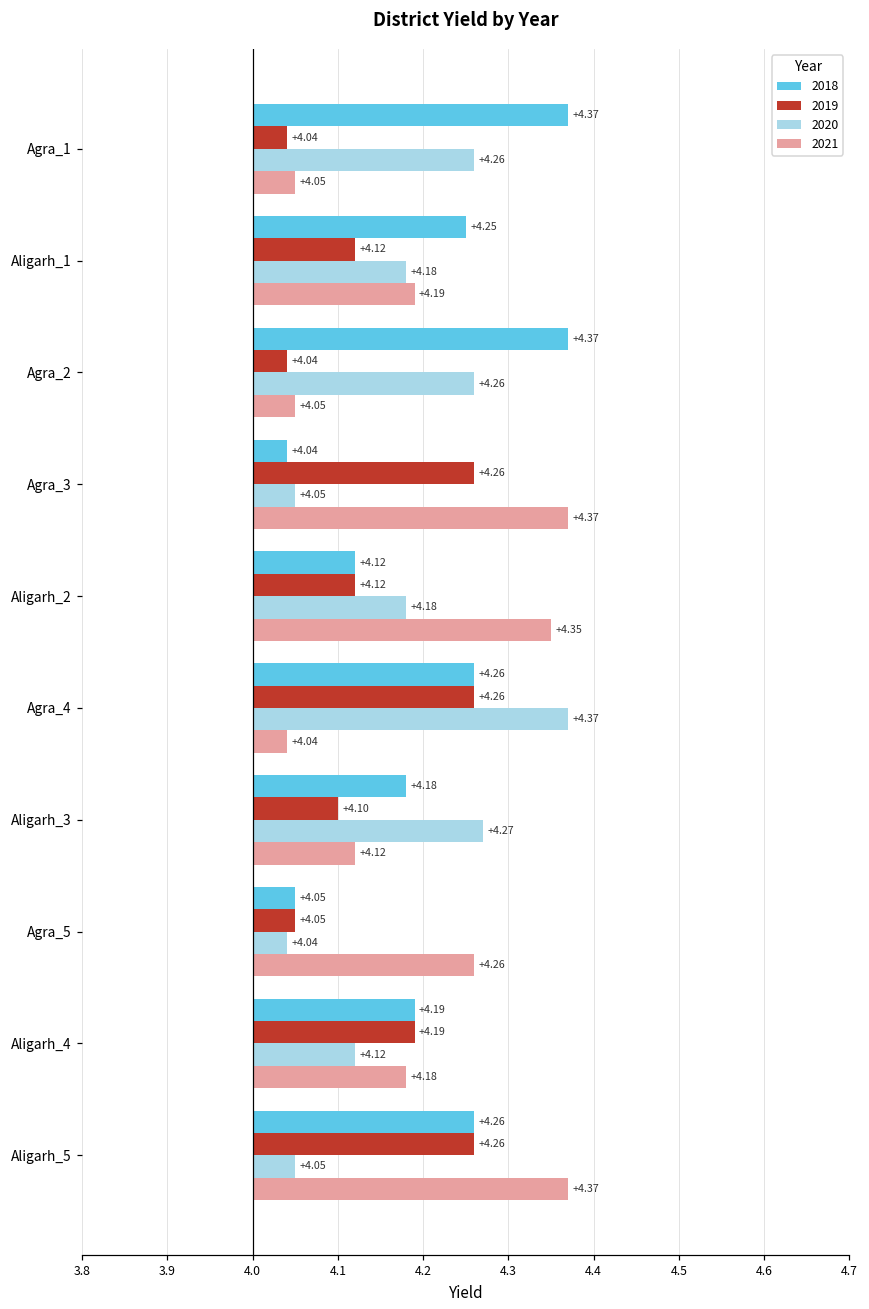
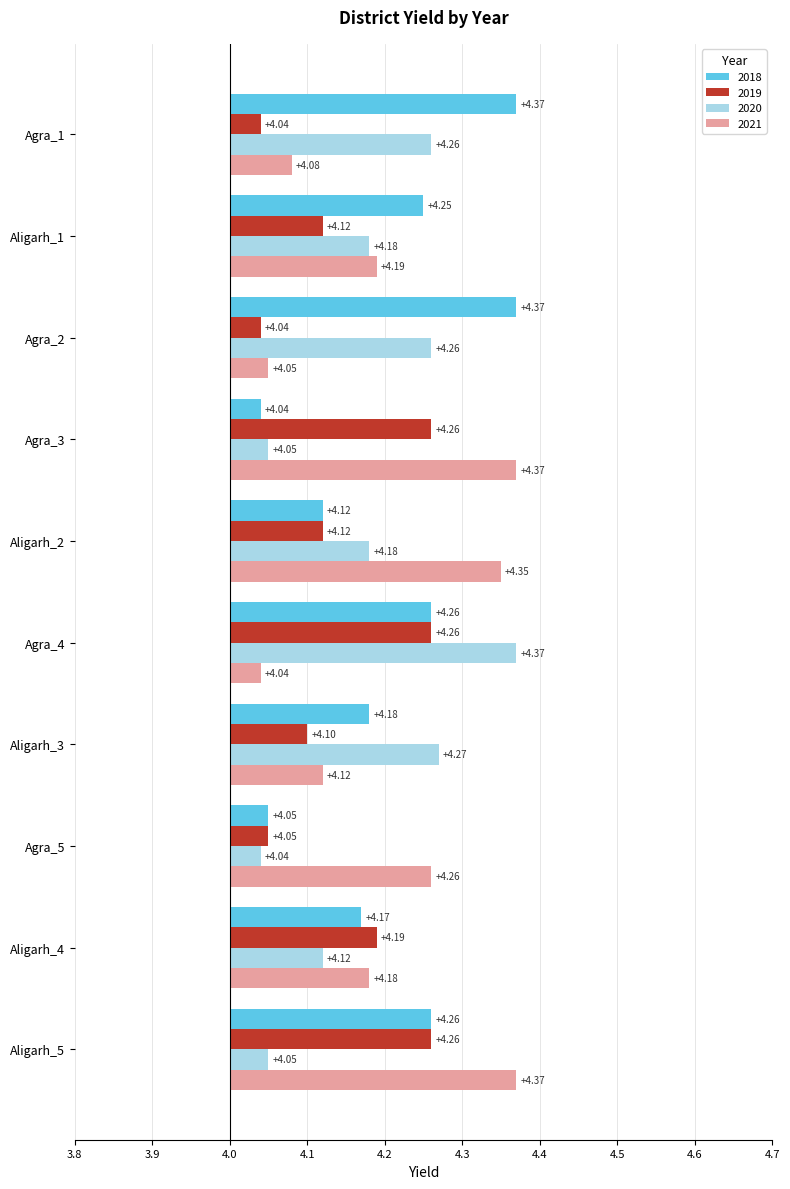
  {
    "2018": {
-     "Aligarh_4": "+4.19"
+     "Aligarh_4": "+4.17"
    },
    "2021": {
-     "Agra_1": "+4.05"
+     "Agra_1": "+4.08"
    }
  }
